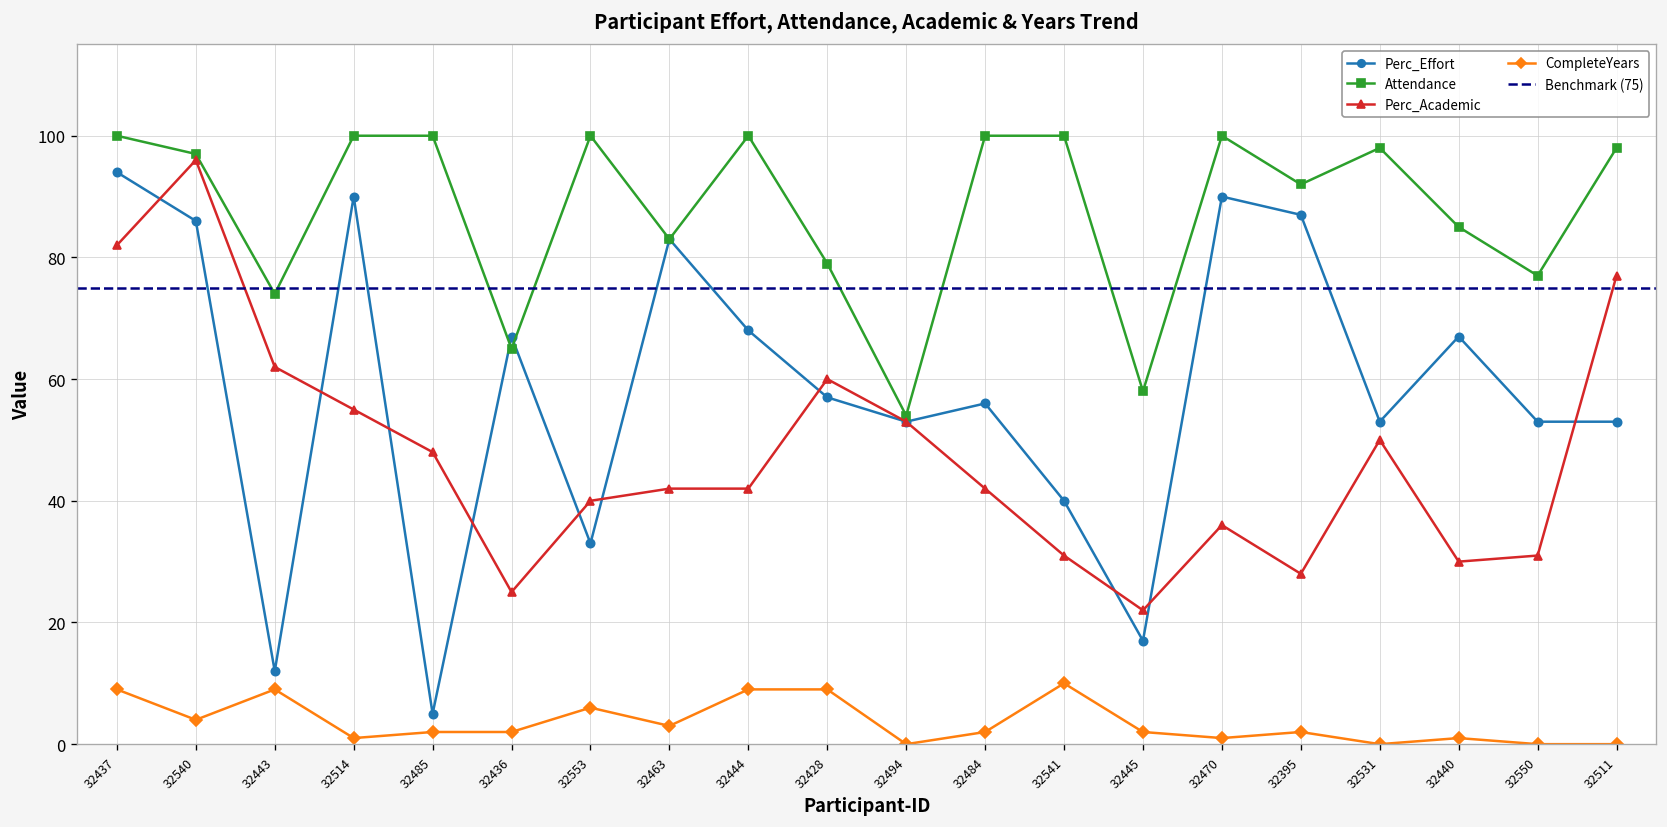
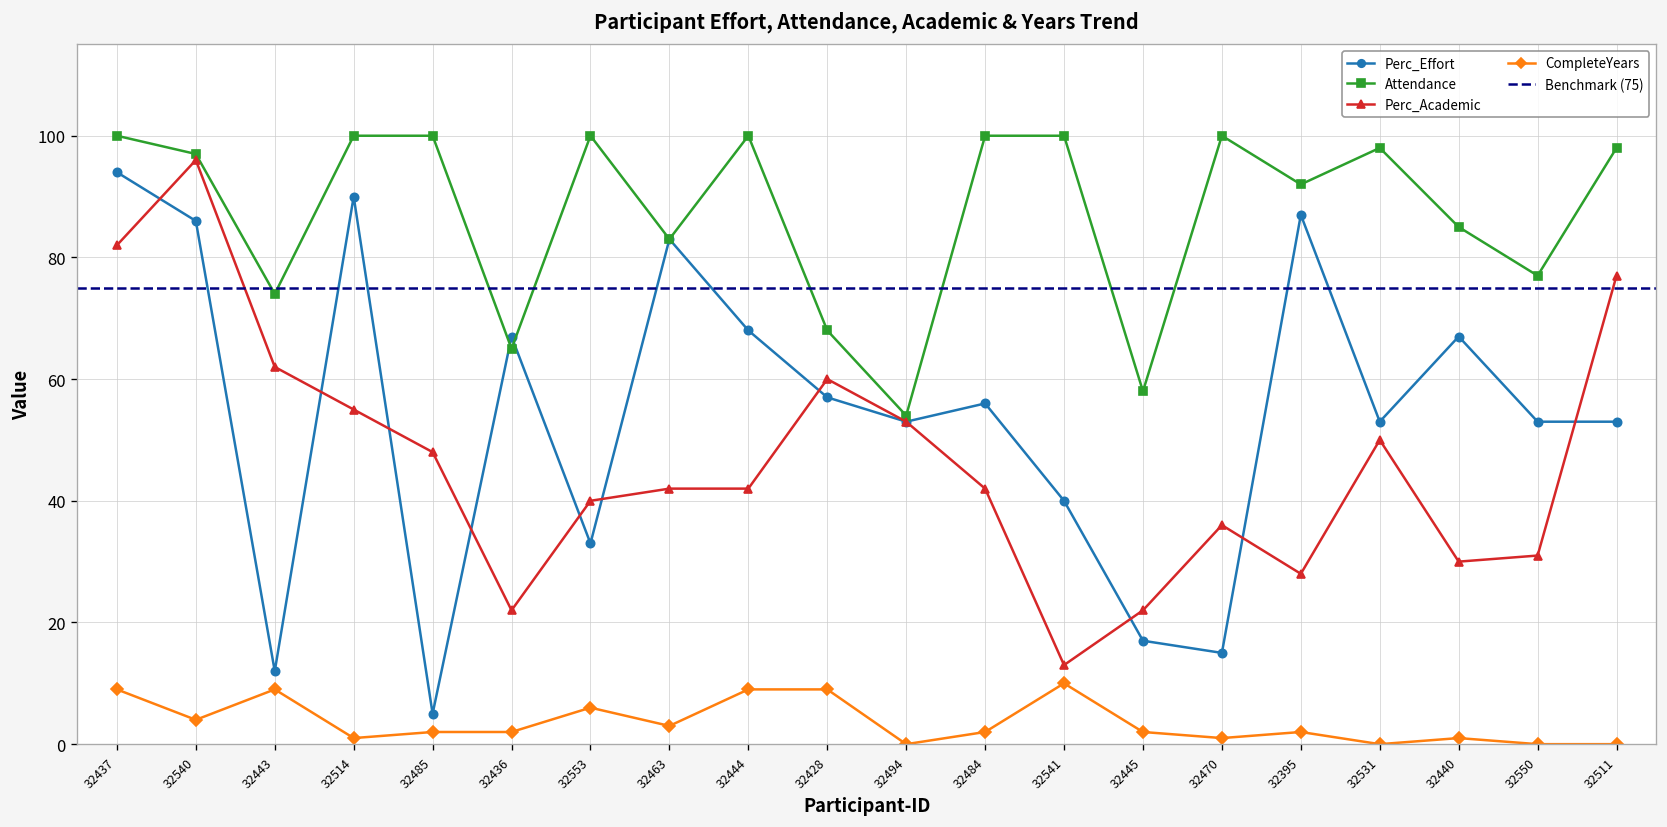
  {
    "Perc_Effort": {
      "32437": 94,
      "32540": 86,
      "32443": 12,
      "32514": 90,
      "32485": 5,
      "32436": 67,
      "32553": 33,
      "32444": 68,
      "32428": 57,
      "32484": 56,
      "32541": 40,
      "32445": 17,
-     "32470": 90,
+     "32470": 15,
      "32395": 87,
      "32531": 53,
      "32440": 67,
      "32550": 53,
      "32511": 53
    },
    "Attendance": {
      "32437": 100,
      "32540": 97,
      "32443": 74,
      "32514": 100,
      "32485": 100,
      "32436": 65,
      "32553": 100,
      "32444": 100,
-     "32428": 79,
+     "32428": 68,
      "32494": 54,
      "32484": 100,
      "32541": 100,
      "32445": 58,
      "32470": 100,
      "32395": 92,
      "32531": 98,
      "32440": 85,
      "32550": 77,
      "32511": 98
    },
    "Perc_Academic": {
      "32437": 82,
      "32540": 96,
      "32443": 62,
      "32514": 55,
      "32485": 48,
-     "32436": 25,
+     "32436": 22,
      "32553": 40,
      "32463": 42,
      "32444": 42,
      "32428": 60,
      "32484": 42,
-     "32541": 31,
+     "32541": 13,
      "32445": 22,
      "32470": 36,
      "32395": 28,
      "32531": 50,
      "32440": 30,
      "32550": 31,
      "32511": 77
    },
    "CompleteYears": {
      "32437": 9,
      "32540": 4,
      "32443": 9,
      "32514": 1,
      "32485": 2,
      "32436": 2,
      "32553": 6,
      "32463": 3,
      "32444": 9,
      "32428": 9,
      "32494": 0,
      "32484": 2,
      "32541": 10,
      "32445": 2,
      "32470": 1,
      "32395": 2,
      "32531": 0,
      "32440": 1,
      "32550": 0,
      "32511": 0
    }
  }
